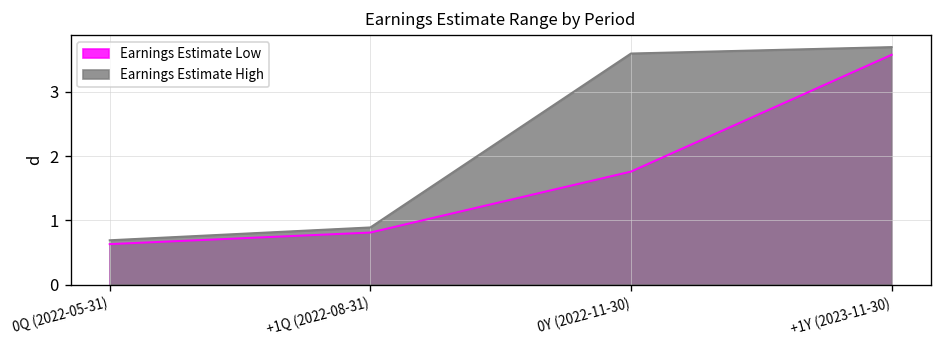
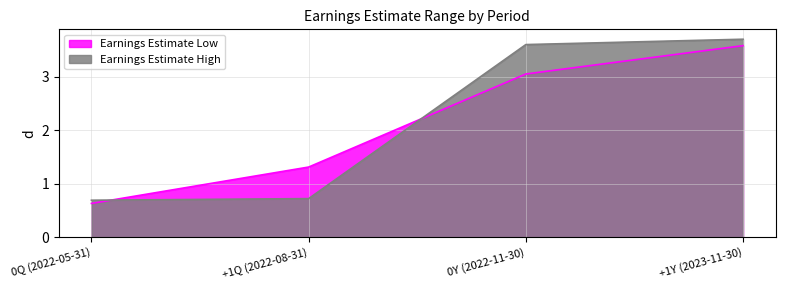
  {
    "Earnings Estimate Low": {
      "0Q (2022-05-31)": 0.6,
-     "+1Q (2022-08-31)": 0.8,
-     "0Y (2022-11-30)": 1.8,
+     "+1Q (2022-08-31)": 1.3,
+     "0Y (2022-11-30)": 3.1,
      "+1Y (2023-11-30)": 3.6
    },
    "Earnings Estimate High": {
      "0Q (2022-05-31)": 0.7,
-     "+1Q (2022-08-31)": 0.9,
+     "+1Q (2022-08-31)": 0.7,
      "0Y (2022-11-30)": 3.6,
      "+1Y (2023-11-30)": 3.7
    }
  }
